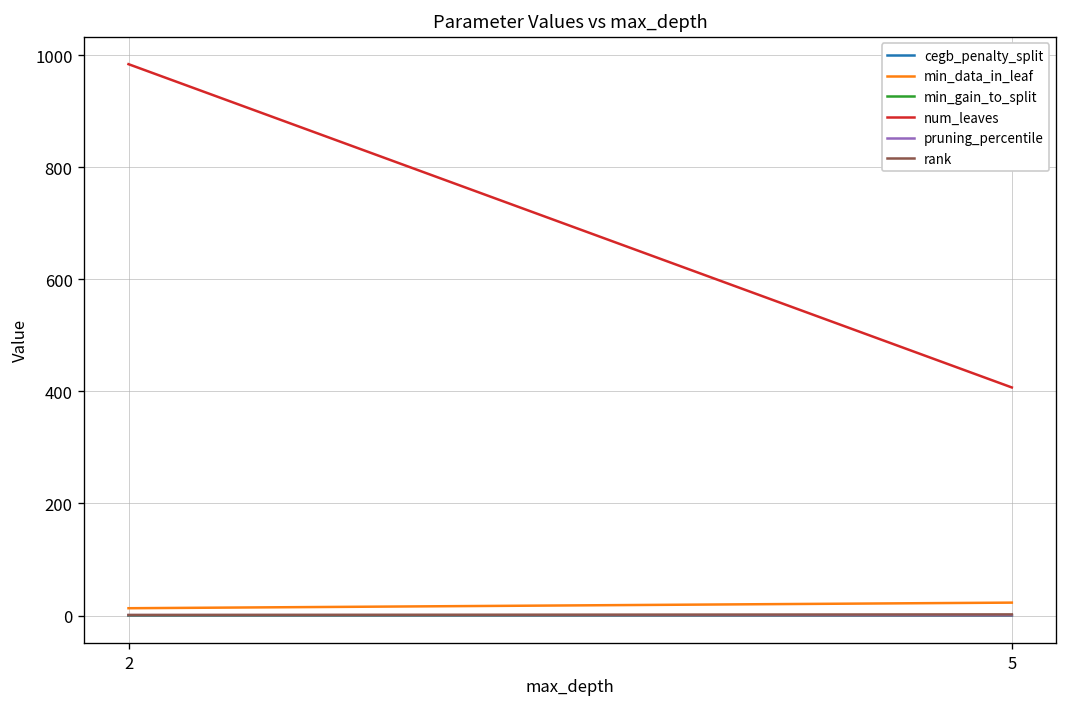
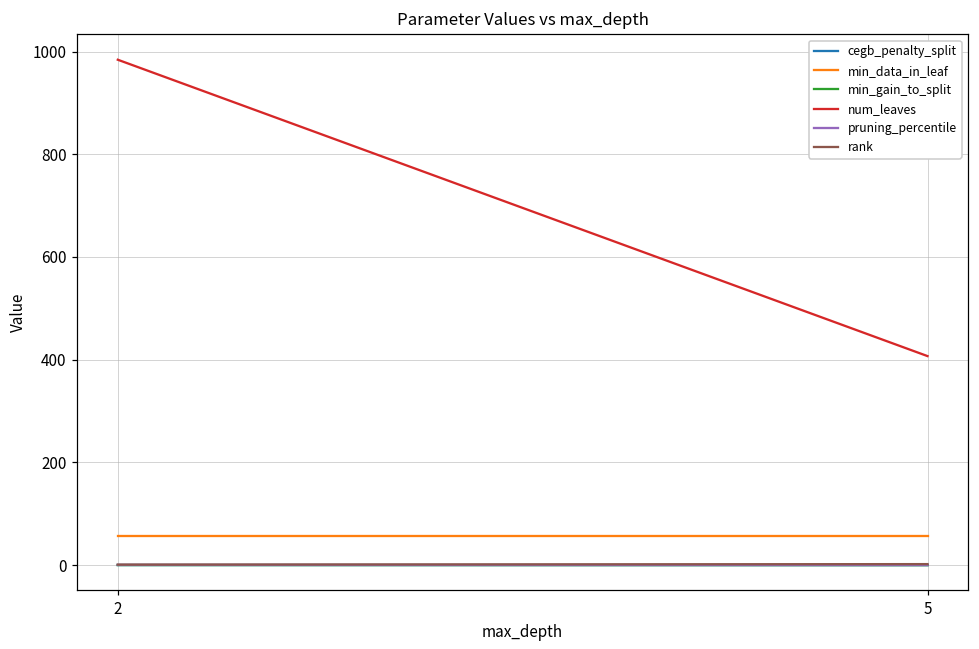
  {
    "min_data_in_leaf": {
-     "2": 10,
-     "5": 20
+     "2": 60,
+     "5": 60
    },
    "num_leaves": {
      "2": 980,
      "5": 410
    }
  }
